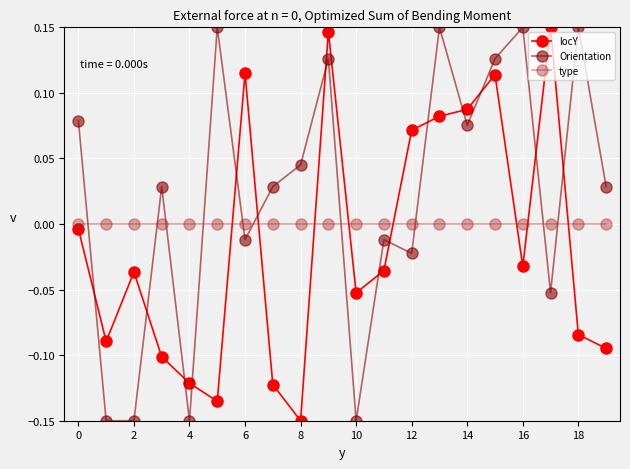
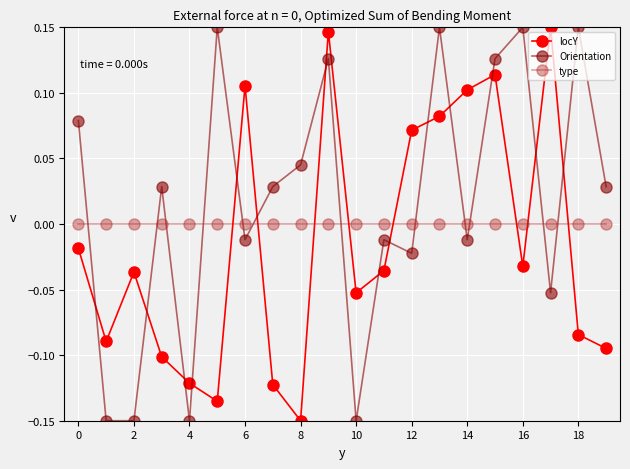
  {
    "locY": {
-     "0": -0.004,
+     "0": -0.019,
      "2": -0.037,
      "4": -0.121,
-     "6": 0.115,
+     "6": 0.105,
      "8": -0.150,
      "10": -0.052,
      "12": 0.072,
-     "14": 0.087,
+     "14": 0.102,
      "16": -0.032,
      "18": -0.084
    },
    "Orientation": {
      "0": 0.079,
      "2": -0.150,
      "4": -0.150,
      "6": -0.012,
      "8": 0.045,
      "10": -0.150,
      "12": -0.022,
-     "14": 0.075,
+     "14": -0.012,
      "16": 0.150,
      "18": 0.150
    },
    "type": {
      "0": 0.000,
      "2": 0.000,
      "4": 0.000,
      "6": 0.000,
      "8": 0.000,
      "10": 0.000,
      "12": 0.000,
      "14": 0.000,
      "16": 0.000,
      "18": 0.000
    }
  }
